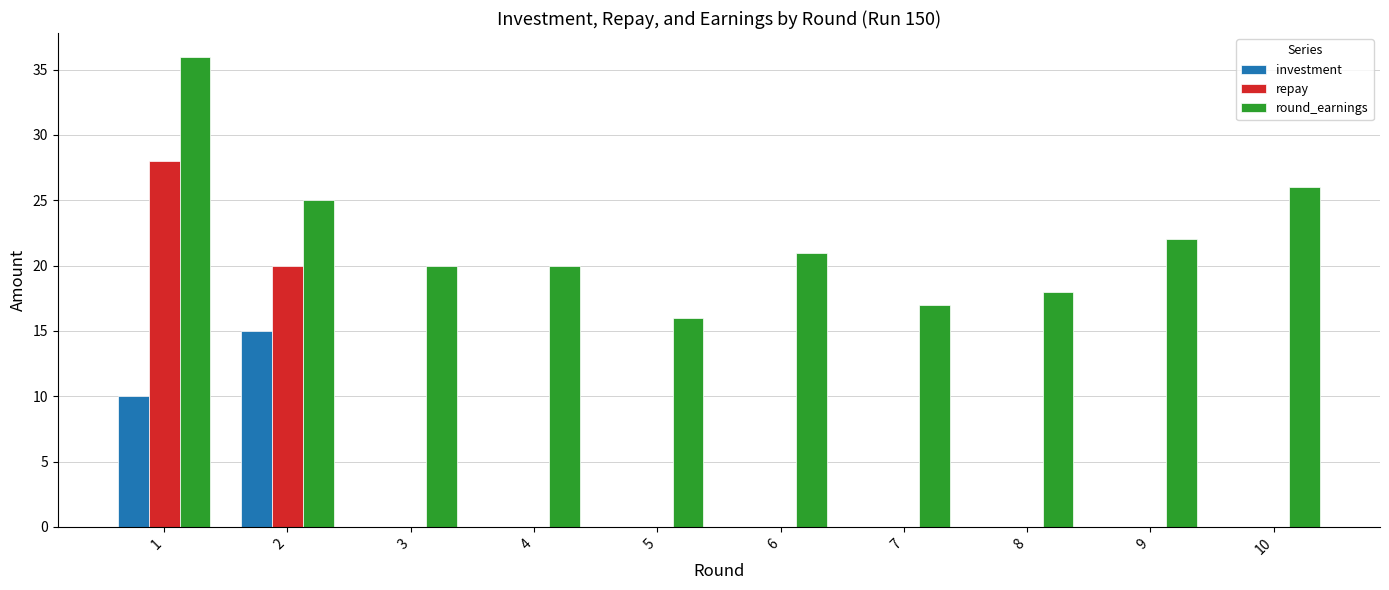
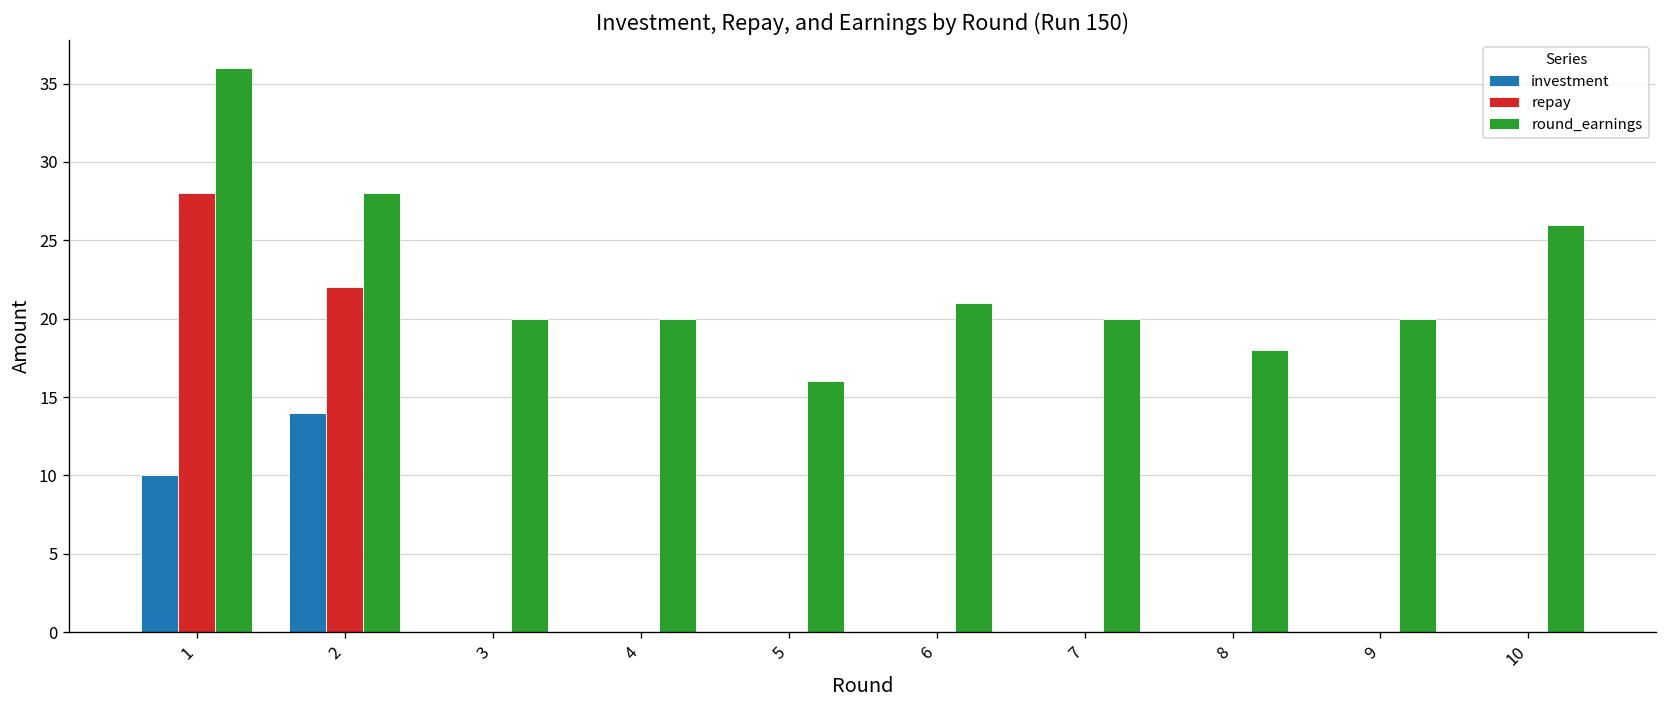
  {
    "investment": {
      "1": 10,
-     "2": 15,
+     "2": 14,
      "3": 0,
      "4": 0,
      "5": 0,
      "6": 0,
      "7": 0,
      "8": 0,
      "9": 0,
      "10": 0
    },
    "repay": {
      "1": 28,
-     "2": 20,
+     "2": 22,
      "3": 0,
      "4": 0,
      "5": 0,
      "6": 0,
      "7": 0,
      "8": 0,
      "9": 0,
      "10": 0
    },
    "round_earnings": {
      "1": 36,
-     "2": 25,
+     "2": 28,
      "3": 20,
      "4": 20,
      "5": 16,
      "6": 21,
-     "7": 17,
+     "7": 20,
      "8": 18,
-     "9": 22,
+     "9": 20,
      "10": 26
    }
  }
